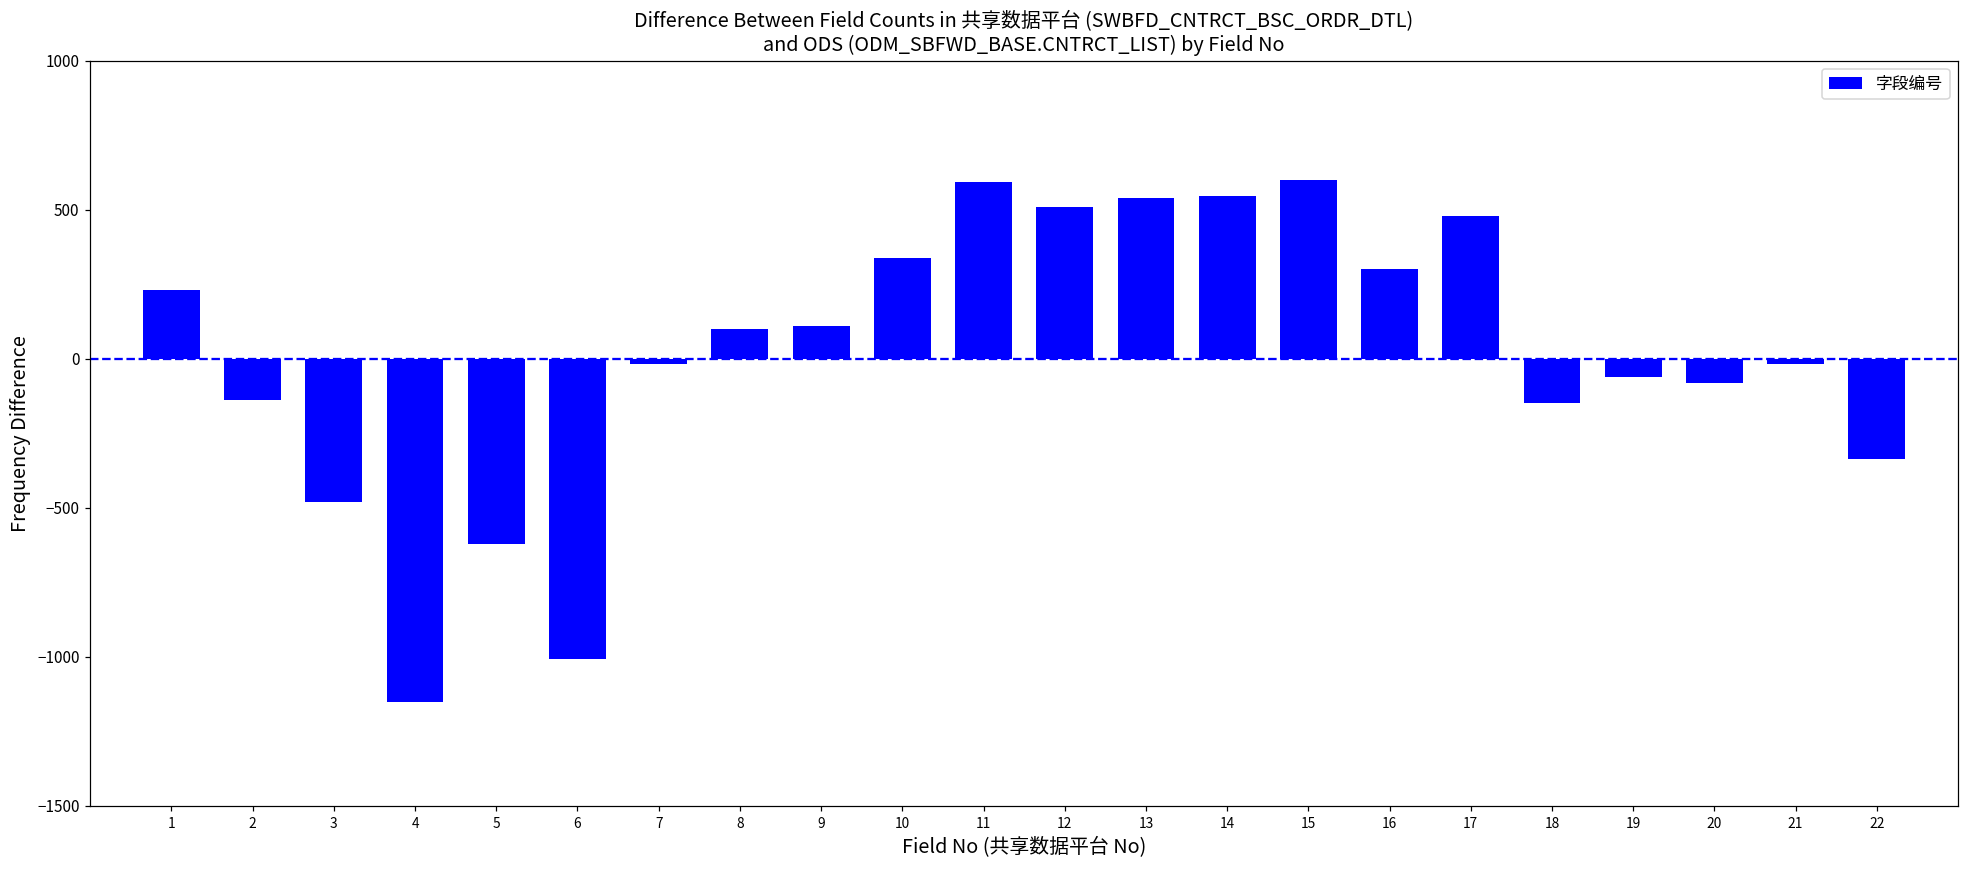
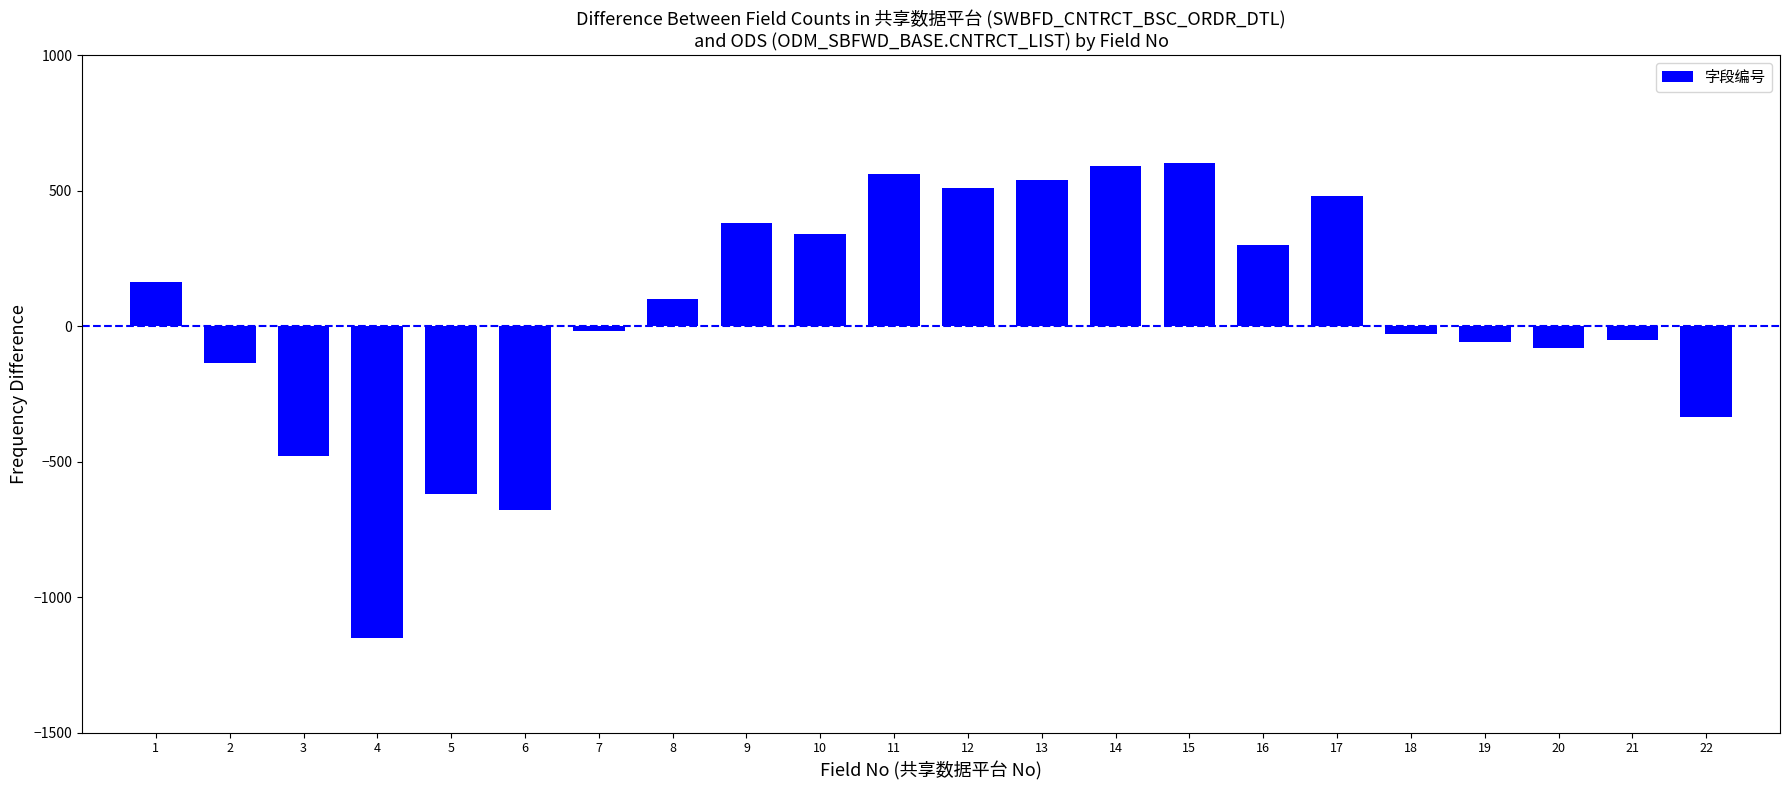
  {
-   "1": 230,
+   "1": 160,
    "2": -140,
    "3": -480,
    "4": -1150,
    "5": -620,
-   "6": -1010,
+   "6": -680,
    "7": -20,
    "8": 100,
-   "9": 110,
+   "9": 380,
    "10": 340,
-   "11": 590,
+   "11": 560,
    "12": 510,
    "13": 540,
-   "14": 550,
+   "14": 590,
    "15": 600,
    "16": 300,
    "17": 480,
-   "18": -150,
+   "18": -30,
    "19": -60,
    "20": -80,
-   "21": -20,
+   "21": -50,
    "22": -340
  }
